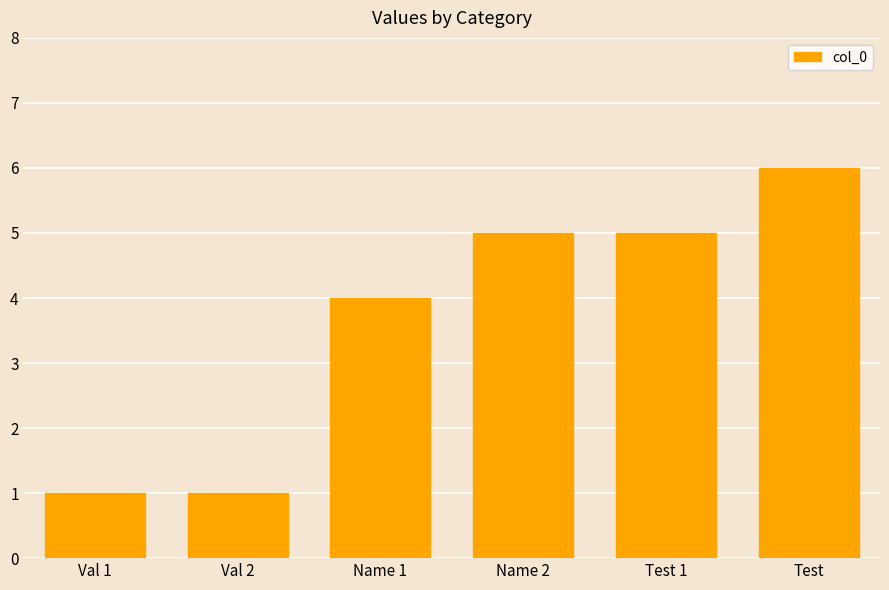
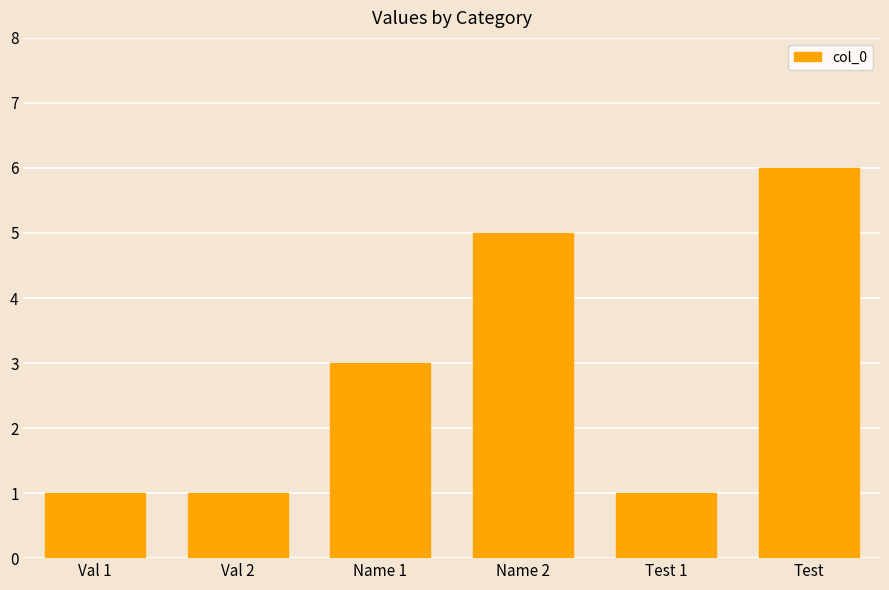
  {
    "Val 1": 1,
    "Val 2": 1,
-   "Name 1": 4,
+   "Name 1": 3,
    "Name 2": 5,
-   "Test 1": 5,
+   "Test 1": 1,
    "Test": 6
  }
